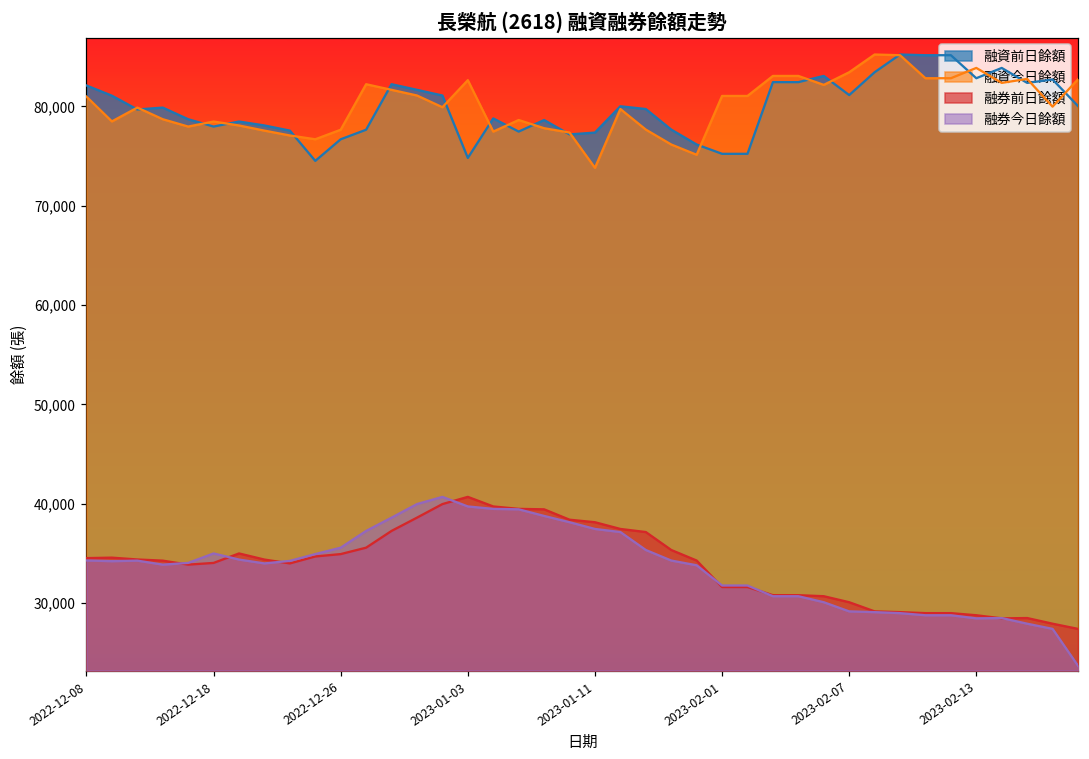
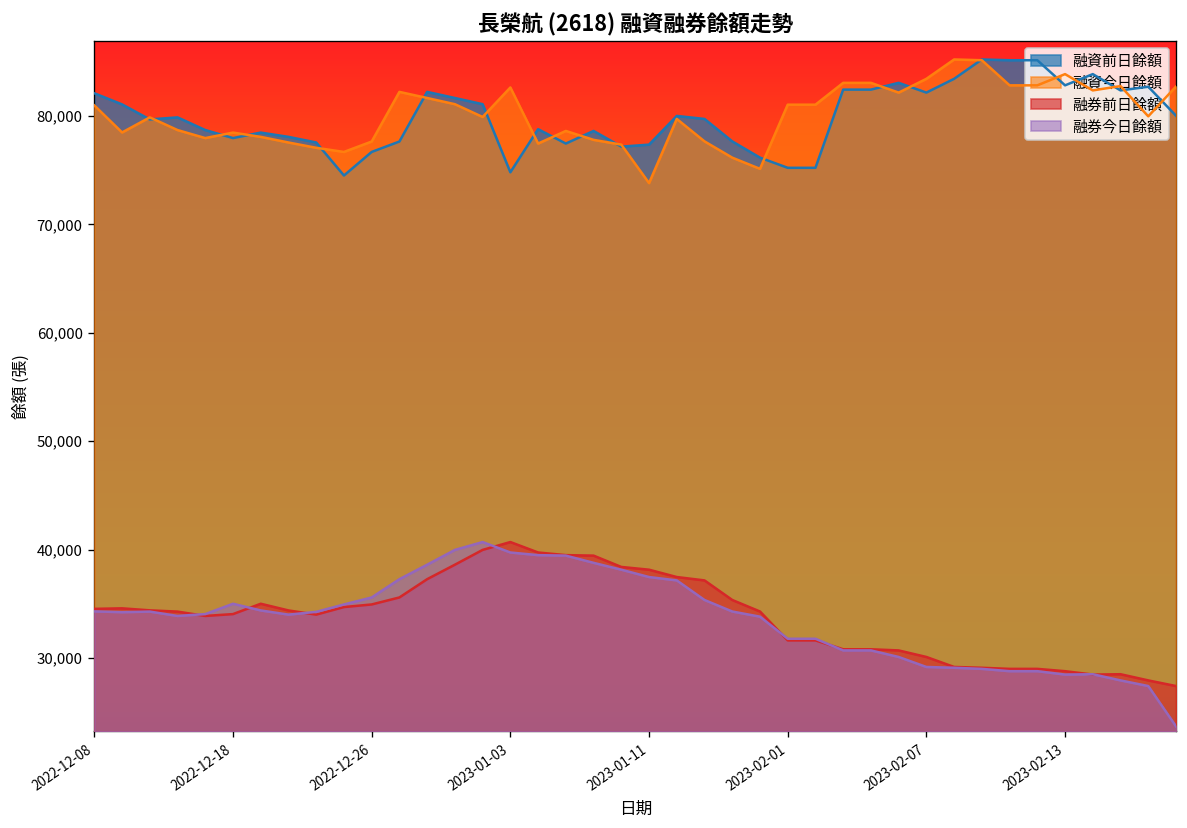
  {
    "融資前日餘額": {
      "2022-12-08": "82,000",
      "2022-12-18": "78,000",
      "2022-12-26": "77,000",
      "2023-01-03": "75,000",
      "2023-01-11": "77,000",
      "2023-02-01": "75,000",
-     "2023-02-07": "81,000"
+     "2023-02-07": "82,000"
    },
    "融資今日餘額": {
      "2022-12-08": "81,000",
      "2022-12-18": "78,000",
      "2022-12-26": "78,000",
      "2023-01-03": "83,000",
      "2023-01-11": "74,000",
      "2023-02-01": "81,000",
      "2023-02-07": "83,000"
    },
    "融券前日餘額": {
      "2022-12-18": "34,000",
      "2022-12-26": "35,000",
      "2023-01-03": "41,000",
      "2023-01-11": "38,000",
      "2023-02-07": "30,000",
      "2023-02-13": "29,000"
    },
    "融券今日餘額": {
      "2022-12-18": "35,000",
      "2022-12-26": "36,000",
      "2023-01-03": "40,000",
      "2023-01-11": "37,000",
      "2023-02-07": "29,000",
      "2023-02-13": "28,000"
    }
  }
